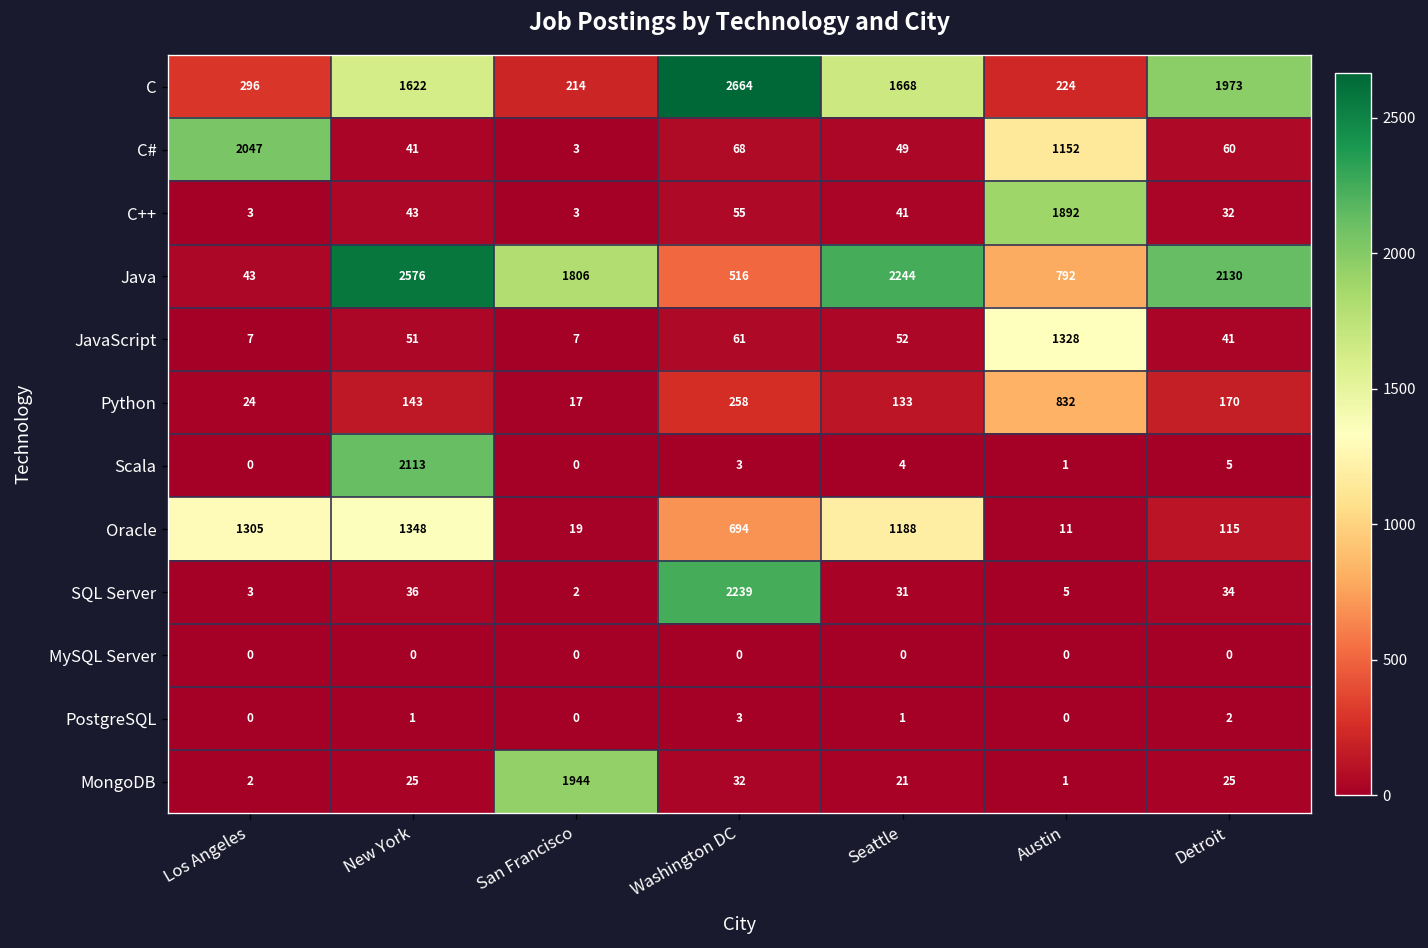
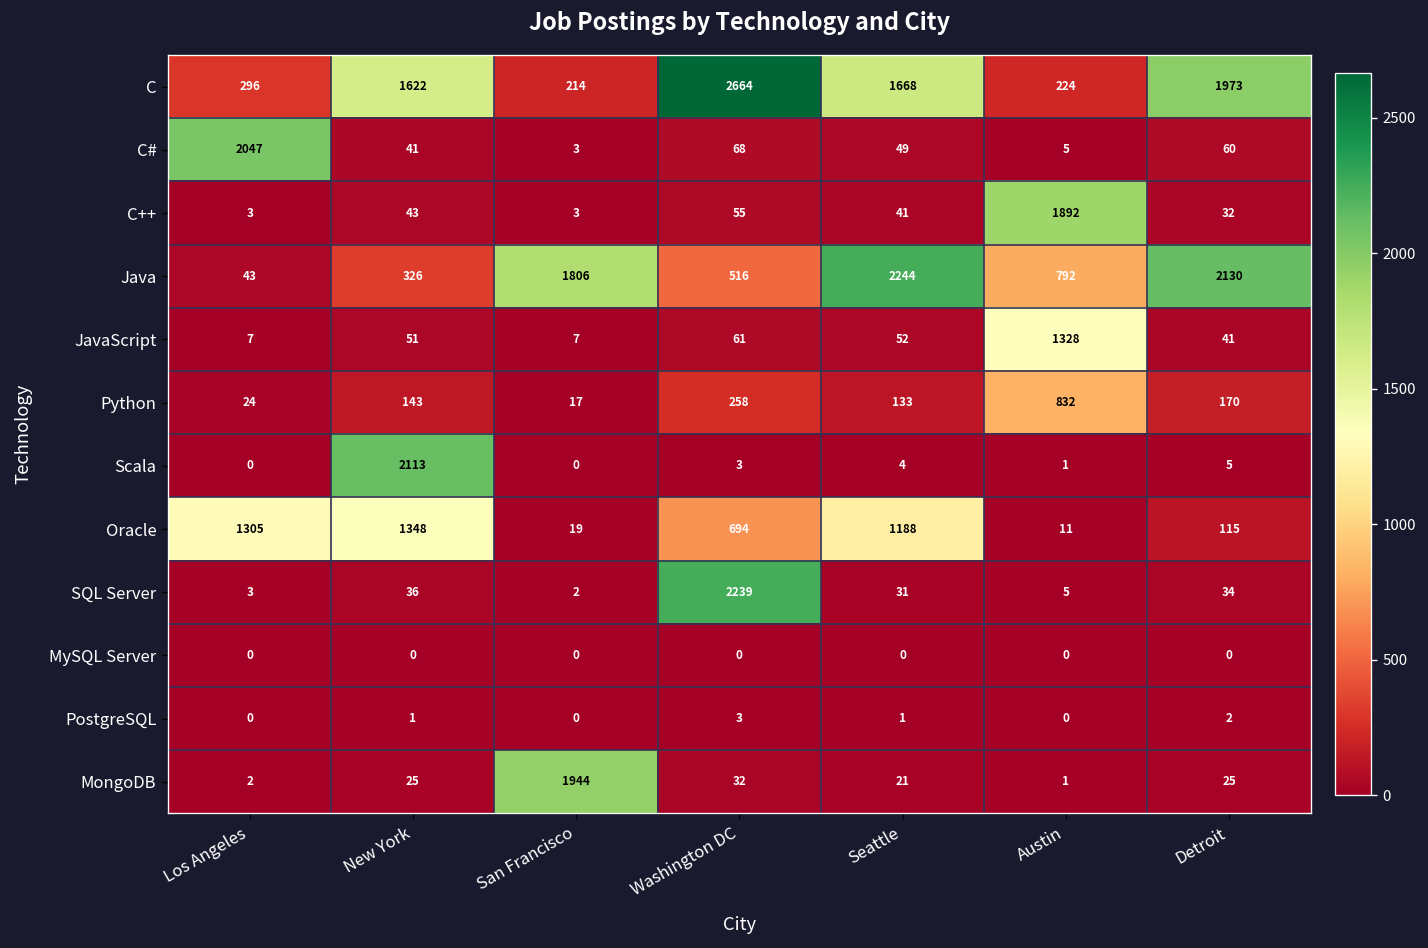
  {
    "C": {
      "Los Angeles": 296,
      "New York": 1622,
      "San Francisco": 214,
      "Washington DC": 2664,
      "Seattle": 1668,
      "Austin": 224,
      "Detroit": 1973
    },
    "C#": {
      "Los Angeles": 2047,
      "New York": 41,
      "San Francisco": 3,
      "Washington DC": 68,
      "Seattle": 49,
-     "Austin": 1152,
+     "Austin": 5,
      "Detroit": 60
    },
    "C++": {
      "Los Angeles": 3,
      "New York": 43,
      "San Francisco": 3,
      "Washington DC": 55,
      "Seattle": 41,
      "Austin": 1892,
      "Detroit": 32
    },
    "Java": {
      "Los Angeles": 43,
-     "New York": 2576,
+     "New York": 326,
      "San Francisco": 1806,
      "Washington DC": 516,
      "Seattle": 2244,
      "Austin": 792,
      "Detroit": 2130
    },
    "JavaScript": {
      "Los Angeles": 7,
      "New York": 51,
      "San Francisco": 7,
      "Washington DC": 61,
      "Seattle": 52,
      "Austin": 1328,
      "Detroit": 41
    },
    "Python": {
      "Los Angeles": 24,
      "New York": 143,
      "San Francisco": 17,
      "Washington DC": 258,
      "Seattle": 133,
      "Austin": 832,
      "Detroit": 170
    },
    "Scala": {
      "Los Angeles": 0,
      "New York": 2113,
      "San Francisco": 0,
      "Washington DC": 3,
      "Seattle": 4,
      "Austin": 1,
      "Detroit": 5
    },
    "Oracle": {
      "Los Angeles": 1305,
      "New York": 1348,
      "San Francisco": 19,
      "Washington DC": 694,
      "Seattle": 1188,
      "Austin": 11,
      "Detroit": 115
    },
    "SQL Server": {
      "Los Angeles": 3,
      "New York": 36,
      "San Francisco": 2,
      "Washington DC": 2239,
      "Seattle": 31,
      "Austin": 5,
      "Detroit": 34
    },
    "MySQL Server": {
      "Los Angeles": 0,
      "New York": 0,
      "San Francisco": 0,
      "Washington DC": 0,
      "Seattle": 0,
      "Austin": 0,
      "Detroit": 0
    },
    "PostgreSQL": {
      "Los Angeles": 0,
      "New York": 1,
      "San Francisco": 0,
      "Washington DC": 3,
      "Seattle": 1,
      "Austin": 0,
      "Detroit": 2
    },
    "MongoDB": {
      "Los Angeles": 2,
      "New York": 25,
      "San Francisco": 1944,
      "Washington DC": 32,
      "Seattle": 21,
      "Austin": 1,
      "Detroit": 25
    }
  }
